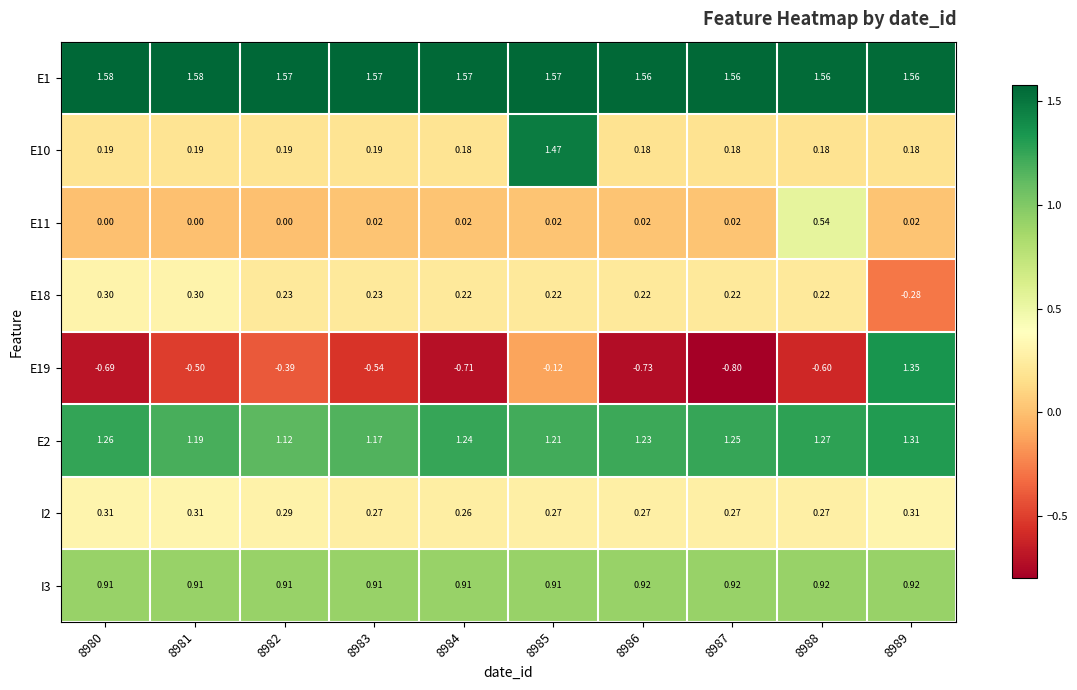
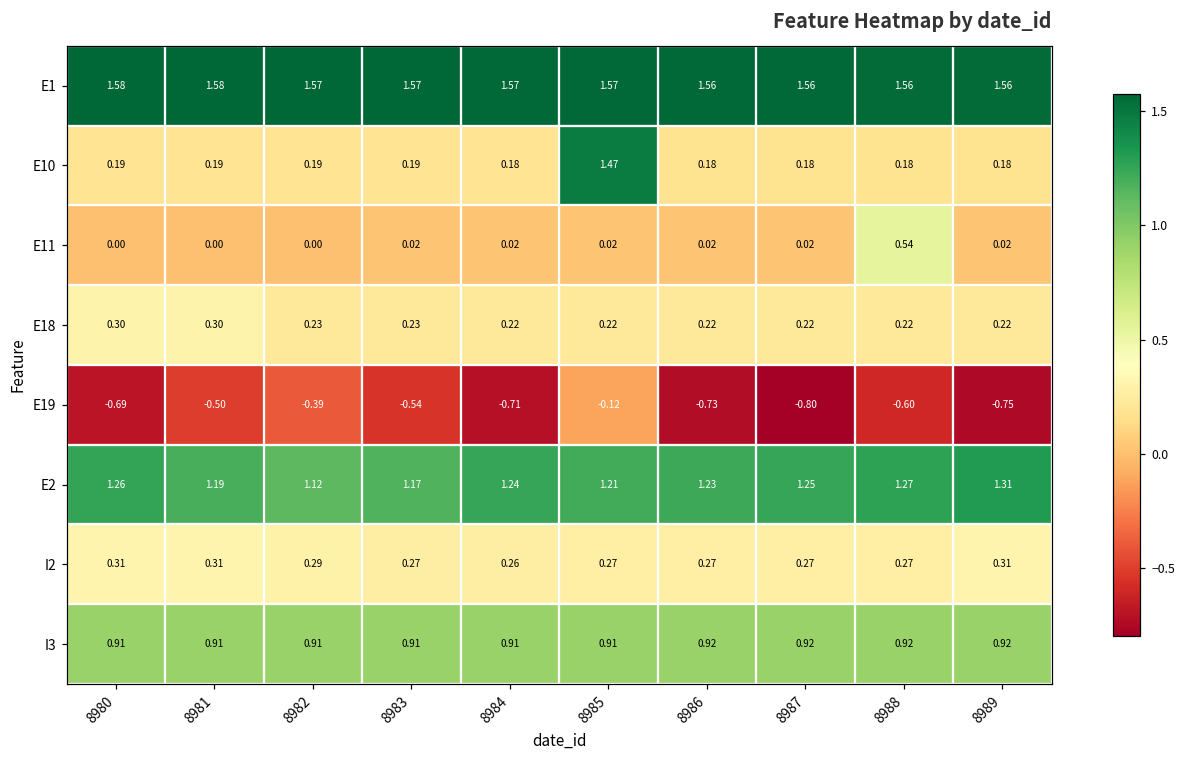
  {
    "E1": {
      "8980": 1.58,
      "8981": 1.58,
      "8982": 1.57,
      "8983": 1.57,
      "8984": 1.57,
      "8985": 1.57,
      "8986": 1.56,
      "8987": 1.56,
      "8988": 1.56,
      "8989": 1.56
    },
    "E10": {
      "8980": 0.19,
      "8981": 0.19,
      "8982": 0.19,
      "8983": 0.19,
      "8984": 0.18,
      "8985": 1.47,
      "8986": 0.18,
      "8987": 0.18,
      "8988": 0.18,
      "8989": 0.18
    },
    "E11": {
      "8980": 0.00,
      "8981": 0.00,
      "8982": 0.00,
      "8983": 0.02,
      "8984": 0.02,
      "8985": 0.02,
      "8986": 0.02,
      "8987": 0.02,
      "8988": 0.54,
      "8989": 0.02
    },
    "E18": {
      "8980": 0.30,
      "8981": 0.30,
      "8982": 0.23,
      "8983": 0.23,
      "8984": 0.22,
      "8985": 0.22,
      "8986": 0.22,
      "8987": 0.22,
      "8988": 0.22,
-     "8989": -0.28
+     "8989": 0.22
    },
    "E19": {
      "8980": -0.69,
      "8981": -0.50,
      "8982": -0.39,
      "8983": -0.54,
      "8984": -0.71,
      "8985": -0.12,
      "8986": -0.73,
      "8987": -0.80,
      "8988": -0.60,
-     "8989": 1.35
+     "8989": -0.75
    },
    "E2": {
      "8980": 1.26,
      "8981": 1.19,
      "8982": 1.12,
      "8983": 1.17,
      "8984": 1.24,
      "8985": 1.21,
      "8986": 1.23,
      "8987": 1.25,
      "8988": 1.27,
      "8989": 1.31
    },
    "I2": {
      "8980": 0.31,
      "8981": 0.31,
      "8982": 0.29,
      "8983": 0.27,
      "8984": 0.26,
      "8985": 0.27,
      "8986": 0.27,
      "8987": 0.27,
      "8988": 0.27,
      "8989": 0.31
    },
    "I3": {
      "8980": 0.91,
      "8981": 0.91,
      "8982": 0.91,
      "8983": 0.91,
      "8984": 0.91,
      "8985": 0.91,
      "8986": 0.92,
      "8987": 0.92,
      "8988": 0.92,
      "8989": 0.92
    }
  }
